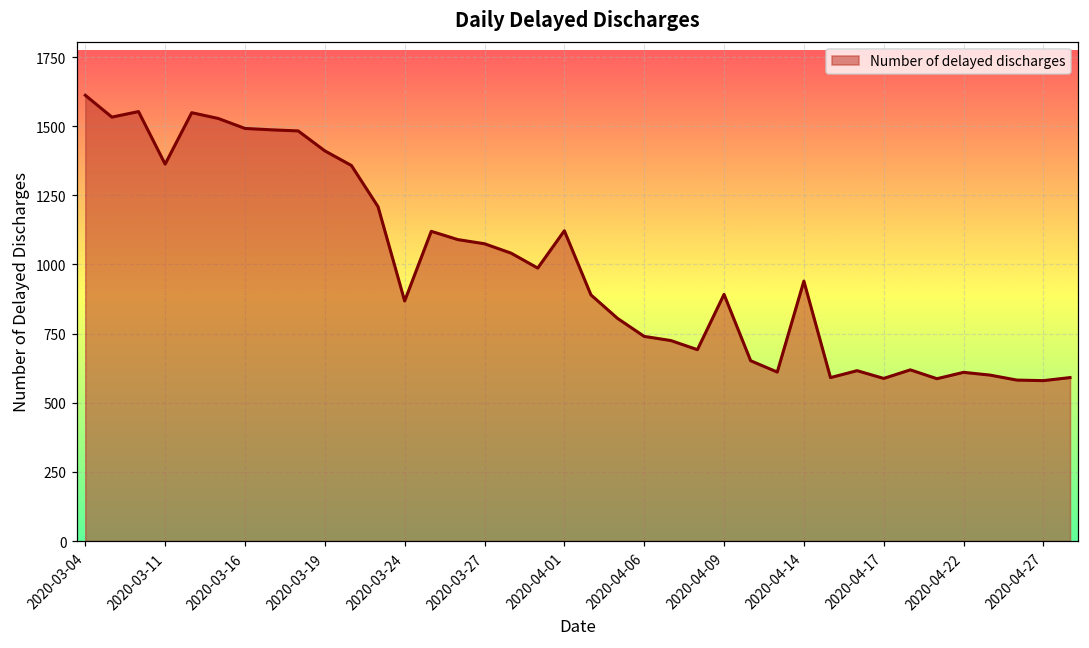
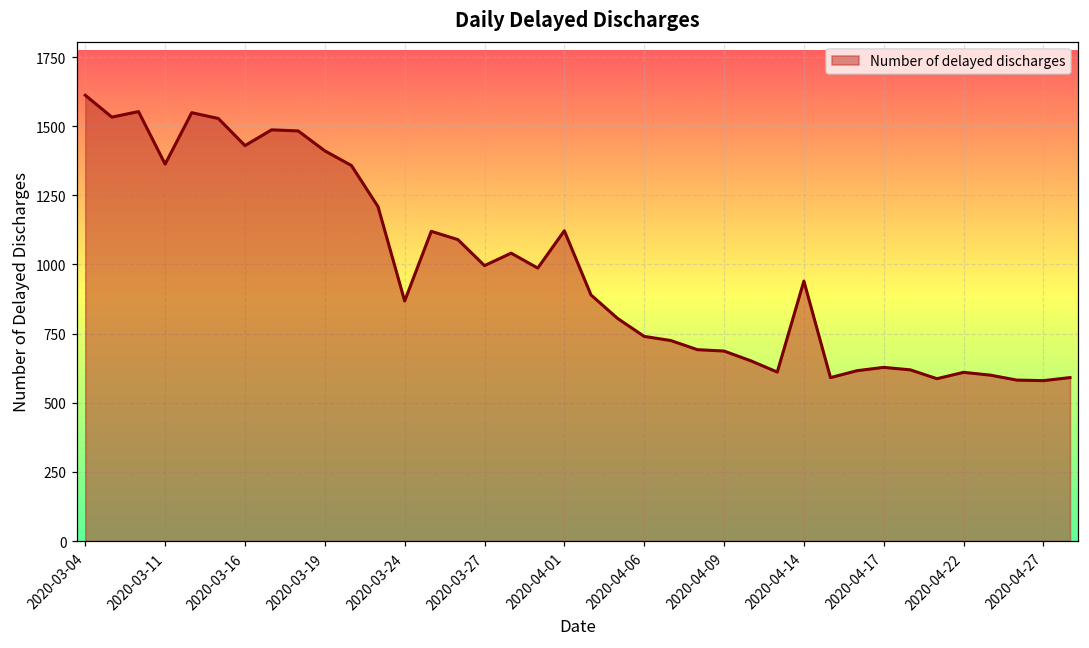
  {
    "2020-03-04": 1610,
    "2020-03-11": 1360,
-   "2020-03-16": 1490,
+   "2020-03-16": 1430,
    "2020-03-19": 1410,
    "2020-03-24": 870,
-   "2020-03-27": 1080,
+   "2020-03-27": 1000,
    "2020-04-01": 1120,
    "2020-04-06": 740,
-   "2020-04-09": 890,
+   "2020-04-09": 690,
    "2020-04-14": 940,
-   "2020-04-17": 590,
+   "2020-04-17": 630,
    "2020-04-22": 610,
    "2020-04-27": 580
  }
